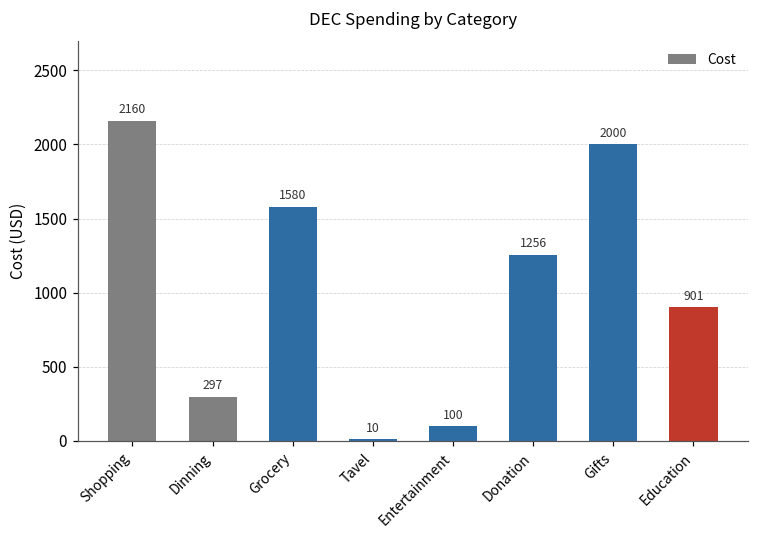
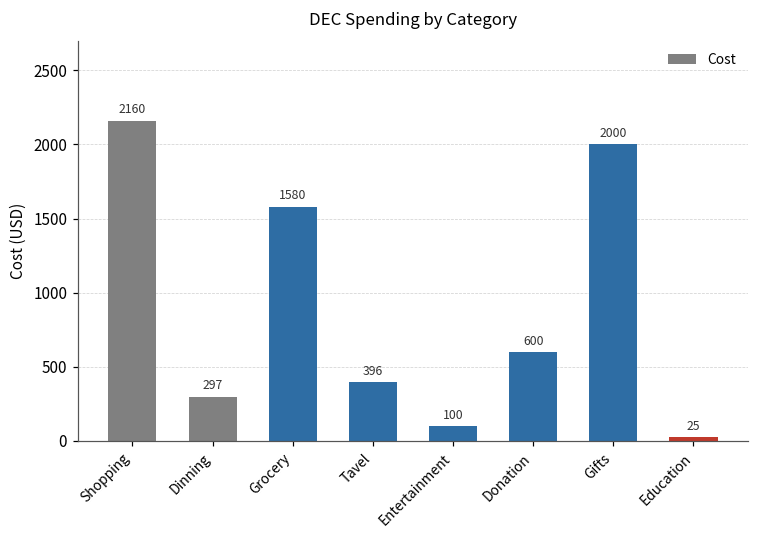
  {
    "Shopping": 2160,
    "Dinning": 297,
    "Grocery": 1580,
-   "Tavel": 10,
+   "Tavel": 396,
    "Entertainment": 100,
-   "Donation": 1256,
+   "Donation": 600,
    "Gifts": 2000,
-   "Education": 901
+   "Education": 25
  }
